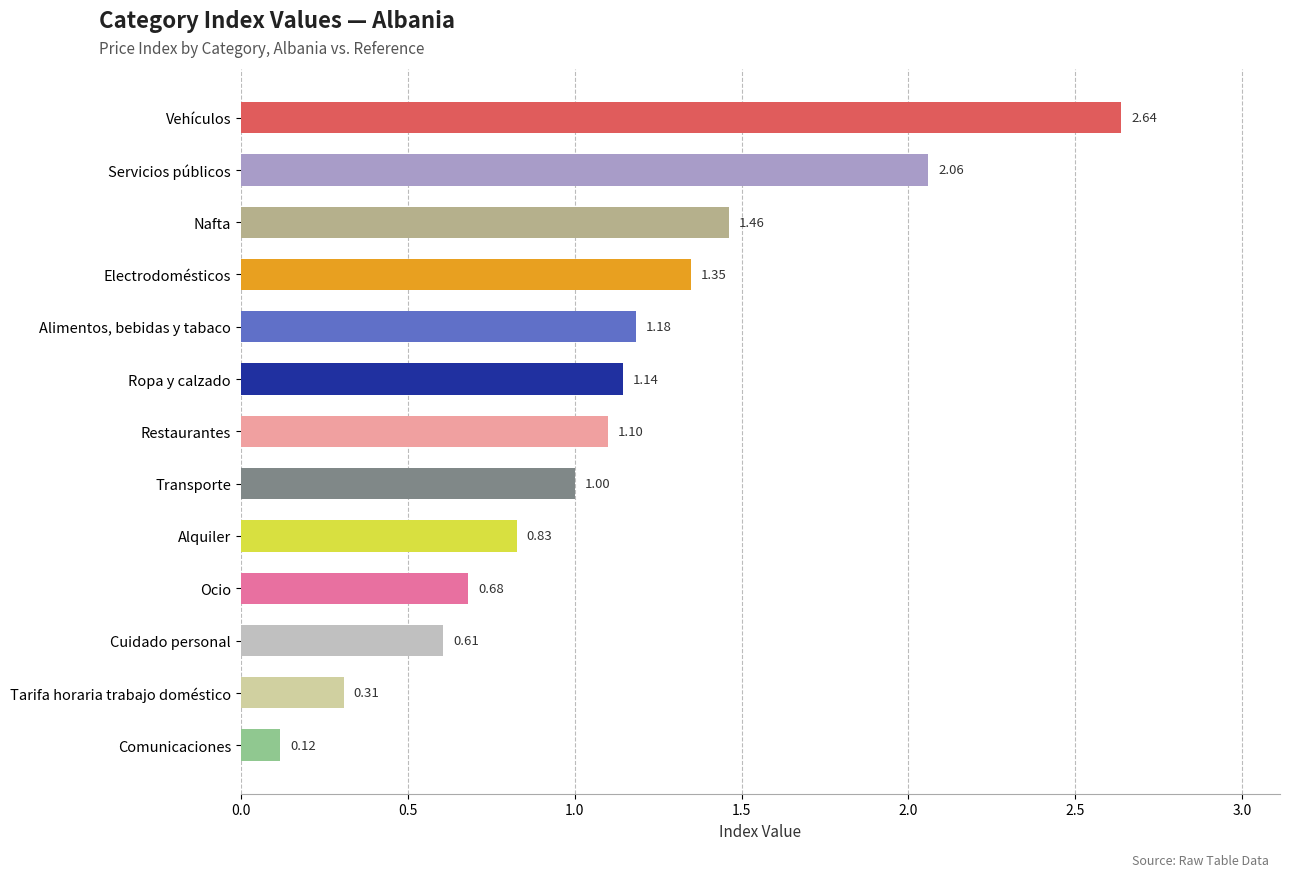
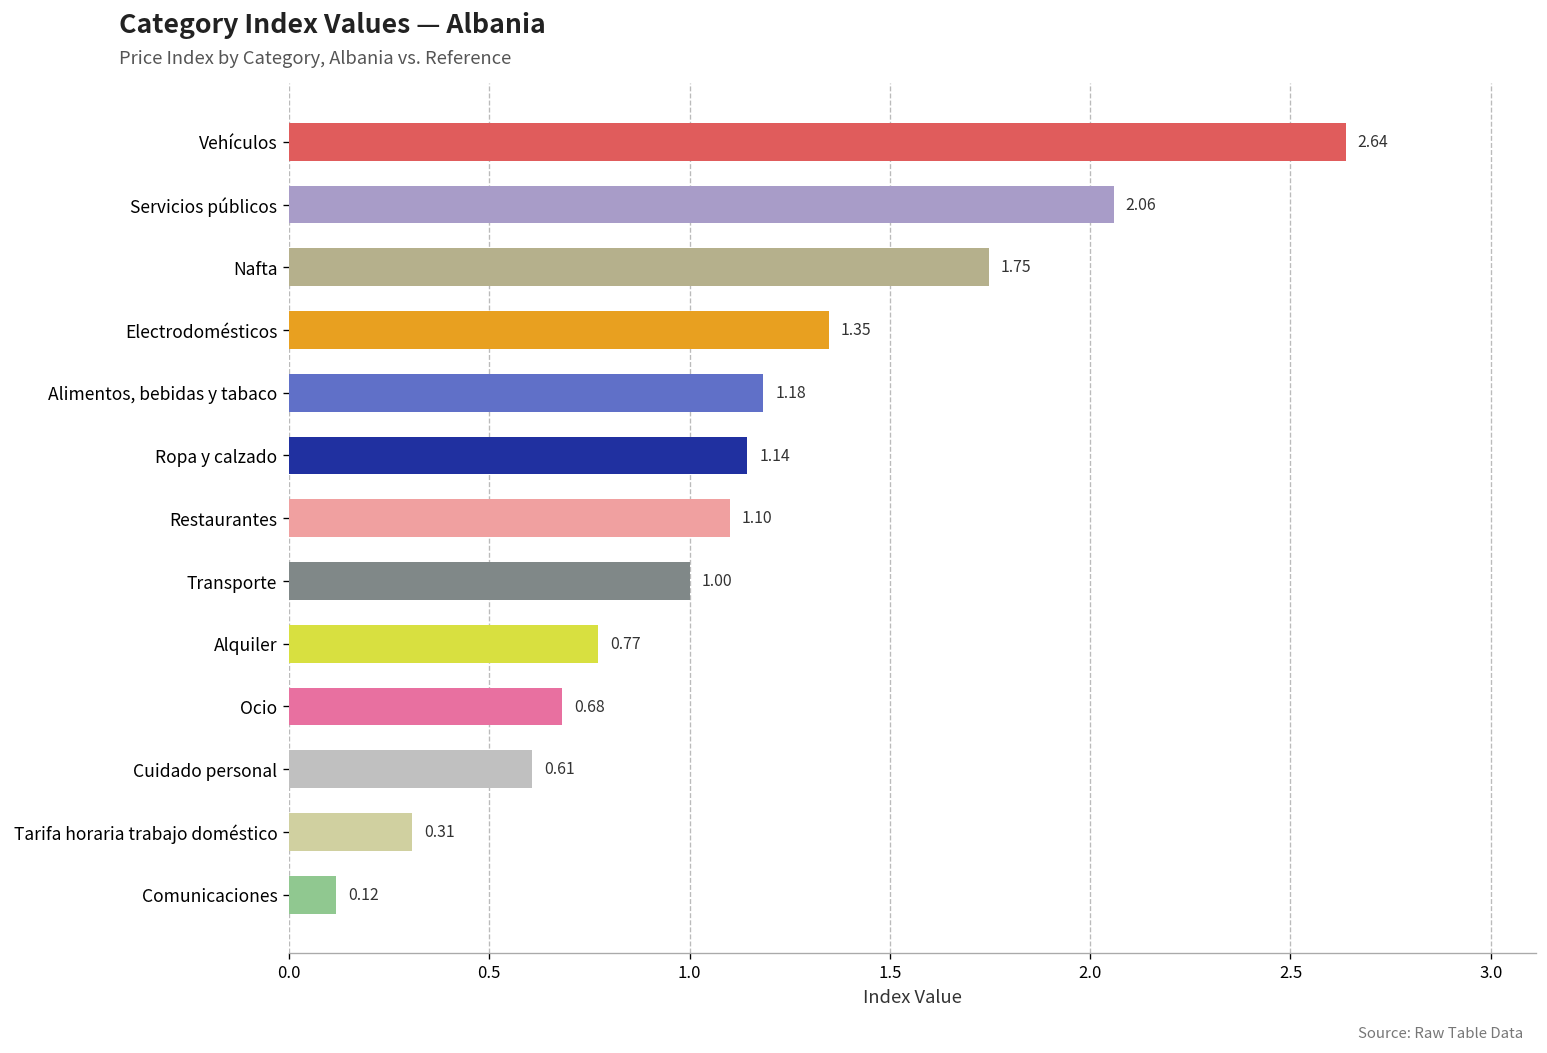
  {
    "Vehículos": 2.64,
    "Servicios públicos": 2.06,
-   "Nafta": 1.46,
+   "Nafta": 1.75,
    "Electrodomésticos": 1.35,
    "Alimentos, bebidas y tabaco": 1.18,
    "Ropa y calzado": 1.14,
    "Restaurantes": 1.10,
    "Transporte": 1.00,
-   "Alquiler": 0.83,
+   "Alquiler": 0.77,
    "Ocio": 0.68,
    "Cuidado personal": 0.61,
    "Tarifa horaria trabajo doméstico": 0.31,
    "Comunicaciones": 0.12
  }
